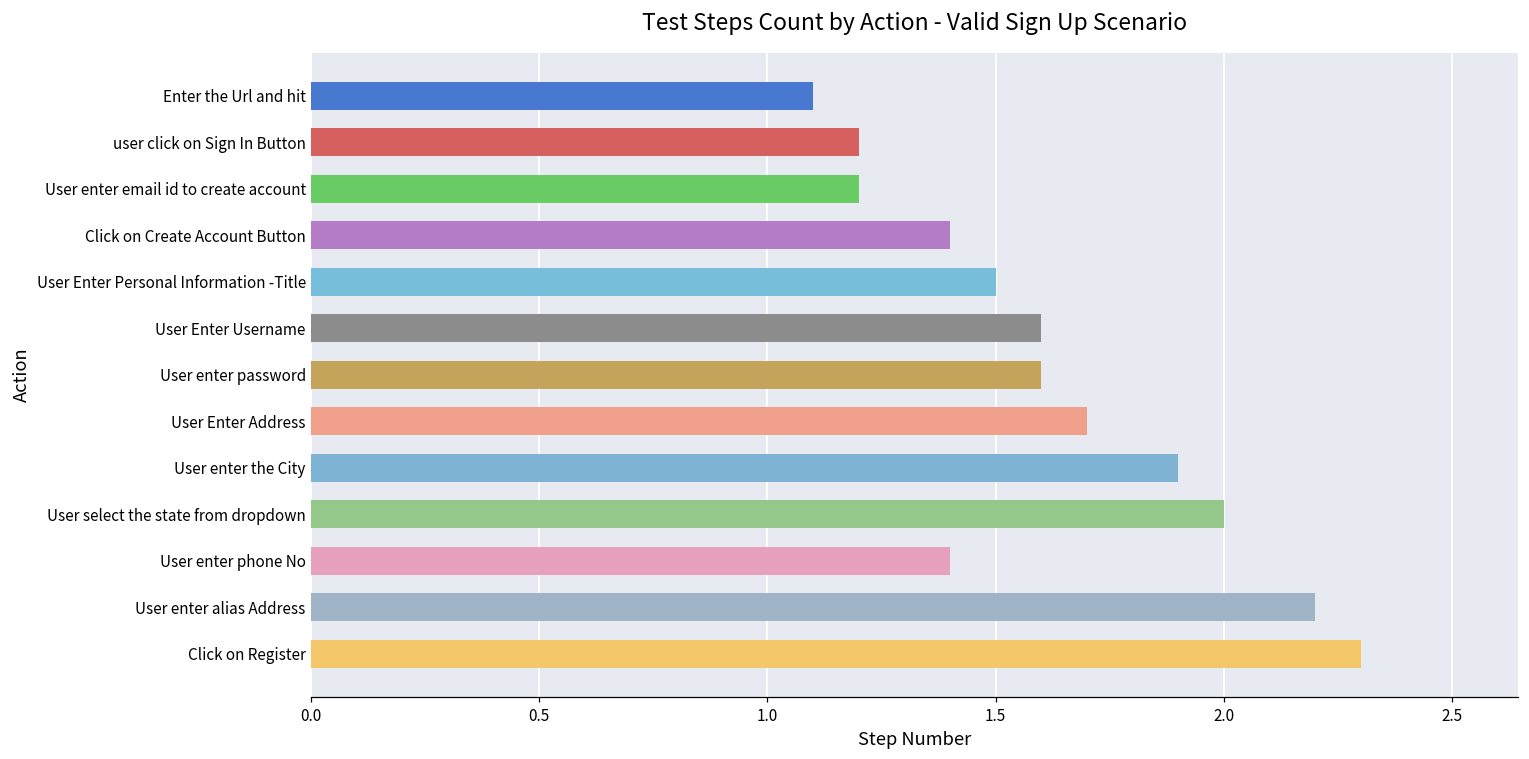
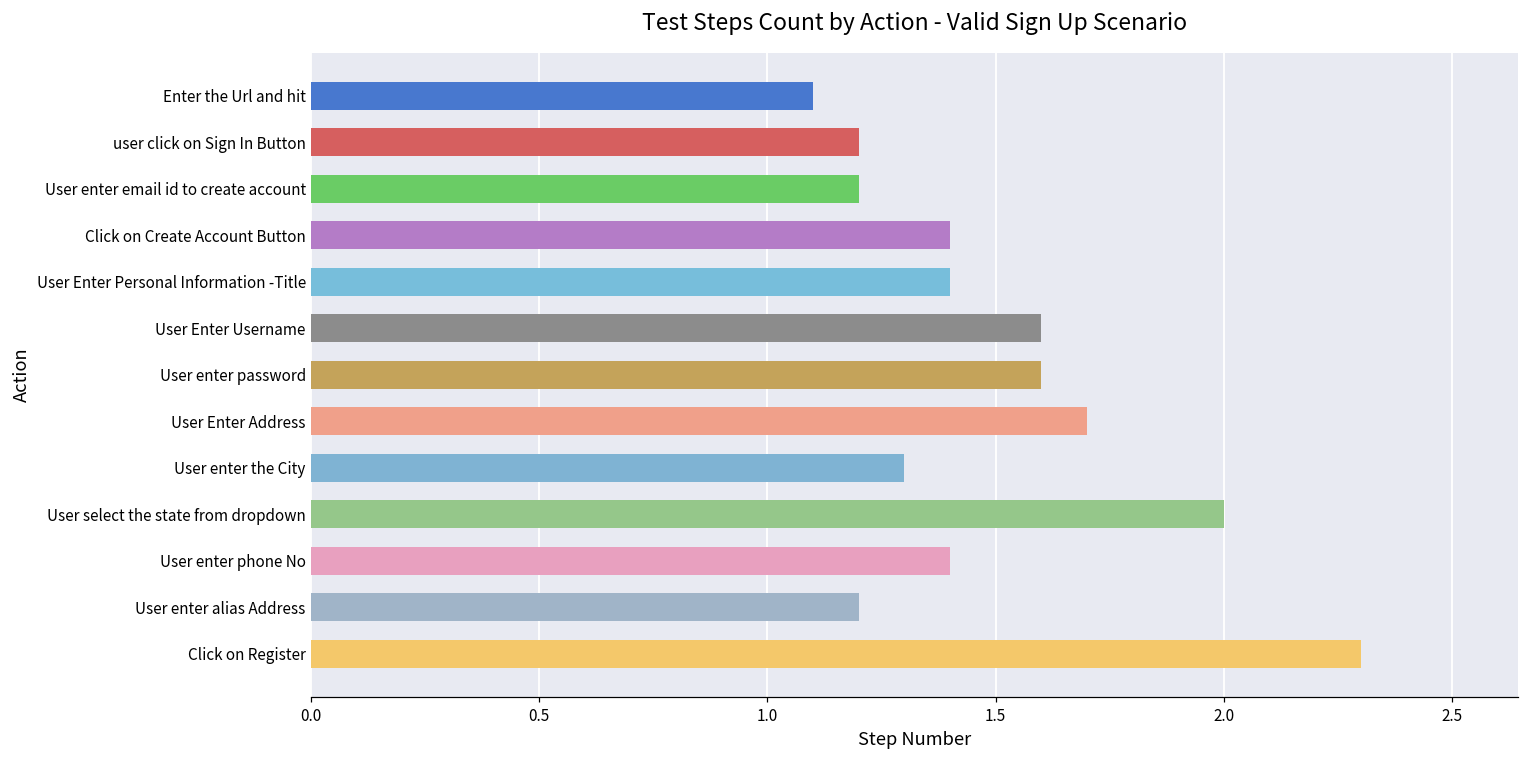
  {
    "Enter the Url and hit": 1.1,
    "user click on Sign In Button": 1.2,
    "User enter email id to create account": 1.2,
    "Click on Create Account Button": 1.4,
-   "User Enter Personal Information -Title": 1.5,
+   "User Enter Personal Information -Title": 1.4,
    "User Enter Username": 1.6,
    "User enter password": 1.6,
    "User Enter Address": 1.7,
-   "User enter the City": 1.9,
+   "User enter the City": 1.3,
    "User select the state from dropdown": 2.0,
    "User enter phone No": 1.4,
-   "User enter alias Address": 2.2,
+   "User enter alias Address": 1.2,
    "Click on Register": 2.3
  }
